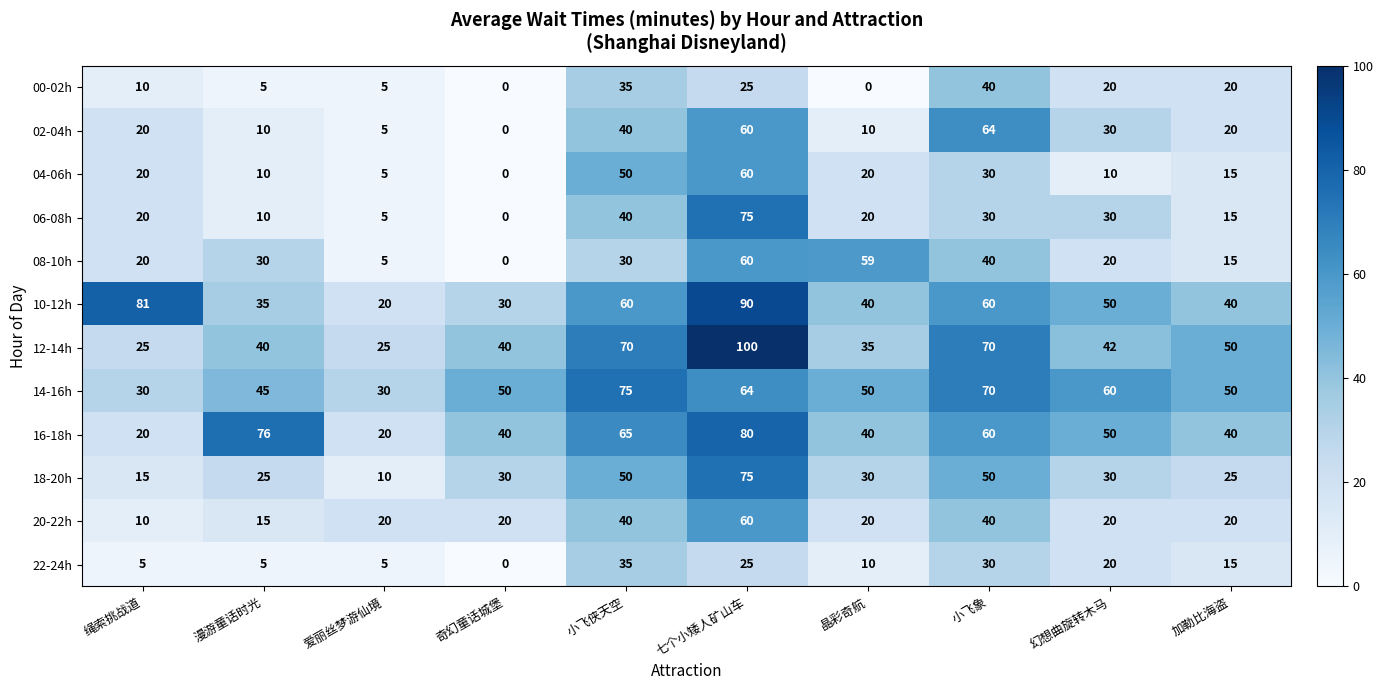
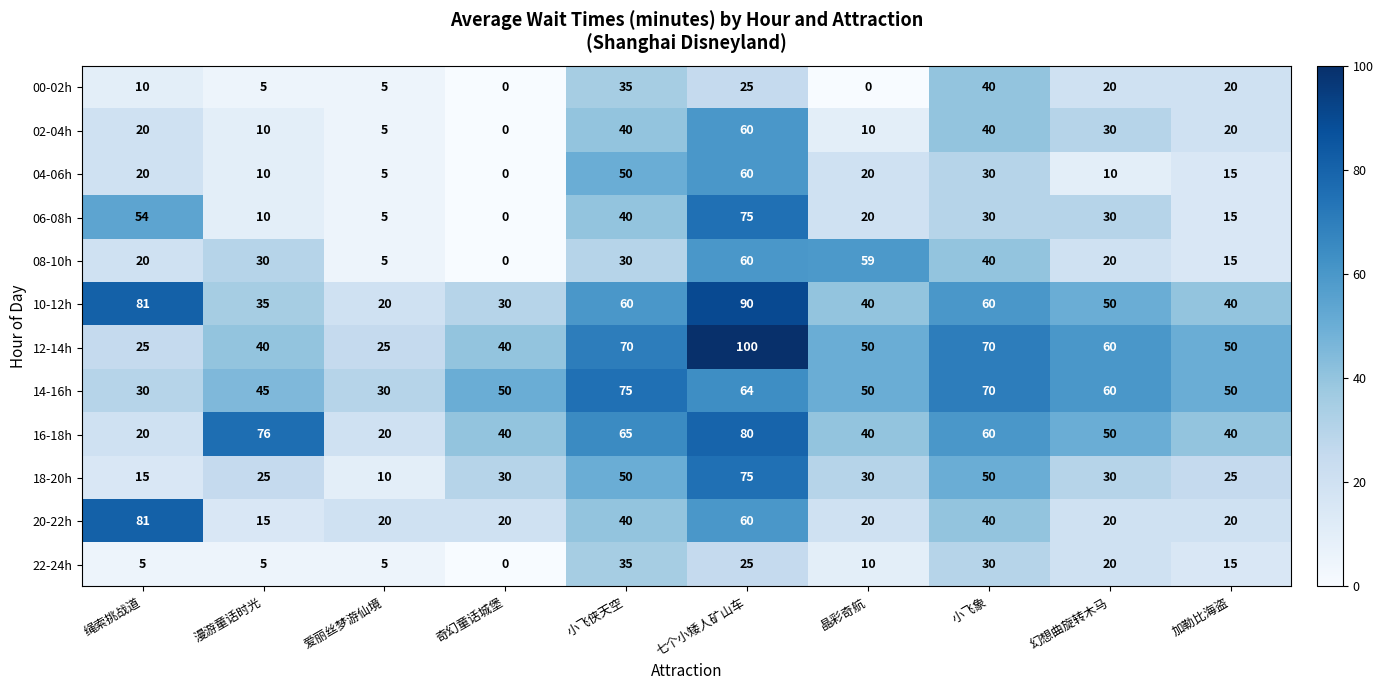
  {
    "00-02h": {
      "绳索挑战道": 10,
      "漫游童话时光": 5,
      "爱丽丝梦游仙境": 5,
      "奇幻童话城堡": 0,
      "小飞侠天空": 35,
      "七个小矮人矿山车": 25,
      "晶彩奇航": 0,
      "小飞象": 40,
      "幻想曲旋转木马": 20,
      "加勒比海盗": 20
    },
    "02-04h": {
      "绳索挑战道": 20,
      "漫游童话时光": 10,
      "爱丽丝梦游仙境": 5,
      "奇幻童话城堡": 0,
      "小飞侠天空": 40,
      "七个小矮人矿山车": 60,
      "晶彩奇航": 10,
-     "小飞象": 64,
+     "小飞象": 40,
      "幻想曲旋转木马": 30,
      "加勒比海盗": 20
    },
    "04-06h": {
      "绳索挑战道": 20,
      "漫游童话时光": 10,
      "爱丽丝梦游仙境": 5,
      "奇幻童话城堡": 0,
      "小飞侠天空": 50,
      "七个小矮人矿山车": 60,
      "晶彩奇航": 20,
      "小飞象": 30,
      "幻想曲旋转木马": 10,
      "加勒比海盗": 15
    },
    "06-08h": {
-     "绳索挑战道": 20,
+     "绳索挑战道": 54,
      "漫游童话时光": 10,
      "爱丽丝梦游仙境": 5,
      "奇幻童话城堡": 0,
      "小飞侠天空": 40,
      "七个小矮人矿山车": 75,
      "晶彩奇航": 20,
      "小飞象": 30,
      "幻想曲旋转木马": 30,
      "加勒比海盗": 15
    },
    "08-10h": {
      "绳索挑战道": 20,
      "漫游童话时光": 30,
      "爱丽丝梦游仙境": 5,
      "奇幻童话城堡": 0,
      "小飞侠天空": 30,
      "七个小矮人矿山车": 60,
      "晶彩奇航": 59,
      "小飞象": 40,
      "幻想曲旋转木马": 20,
      "加勒比海盗": 15
    },
    "10-12h": {
      "绳索挑战道": 81,
      "漫游童话时光": 35,
      "爱丽丝梦游仙境": 20,
      "奇幻童话城堡": 30,
      "小飞侠天空": 60,
      "七个小矮人矿山车": 90,
      "晶彩奇航": 40,
      "小飞象": 60,
      "幻想曲旋转木马": 50,
      "加勒比海盗": 40
    },
    "12-14h": {
      "绳索挑战道": 25,
      "漫游童话时光": 40,
      "爱丽丝梦游仙境": 25,
      "奇幻童话城堡": 40,
      "小飞侠天空": 70,
      "七个小矮人矿山车": 100,
-     "晶彩奇航": 35,
+     "晶彩奇航": 50,
      "小飞象": 70,
-     "幻想曲旋转木马": 42,
+     "幻想曲旋转木马": 60,
      "加勒比海盗": 50
    },
    "14-16h": {
      "绳索挑战道": 30,
      "漫游童话时光": 45,
      "爱丽丝梦游仙境": 30,
      "奇幻童话城堡": 50,
      "小飞侠天空": 75,
      "七个小矮人矿山车": 64,
      "晶彩奇航": 50,
      "小飞象": 70,
      "幻想曲旋转木马": 60,
      "加勒比海盗": 50
    },
    "16-18h": {
      "绳索挑战道": 20,
      "漫游童话时光": 76,
      "爱丽丝梦游仙境": 20,
      "奇幻童话城堡": 40,
      "小飞侠天空": 65,
      "七个小矮人矿山车": 80,
      "晶彩奇航": 40,
      "小飞象": 60,
      "幻想曲旋转木马": 50,
      "加勒比海盗": 40
    },
    "18-20h": {
      "绳索挑战道": 15,
      "漫游童话时光": 25,
      "爱丽丝梦游仙境": 10,
      "奇幻童话城堡": 30,
      "小飞侠天空": 50,
      "七个小矮人矿山车": 75,
      "晶彩奇航": 30,
      "小飞象": 50,
      "幻想曲旋转木马": 30,
      "加勒比海盗": 25
    },
    "20-22h": {
-     "绳索挑战道": 10,
+     "绳索挑战道": 81,
      "漫游童话时光": 15,
      "爱丽丝梦游仙境": 20,
      "奇幻童话城堡": 20,
      "小飞侠天空": 40,
      "七个小矮人矿山车": 60,
      "晶彩奇航": 20,
      "小飞象": 40,
      "幻想曲旋转木马": 20,
      "加勒比海盗": 20
    },
    "22-24h": {
      "绳索挑战道": 5,
      "漫游童话时光": 5,
      "爱丽丝梦游仙境": 5,
      "奇幻童话城堡": 0,
      "小飞侠天空": 35,
      "七个小矮人矿山车": 25,
      "晶彩奇航": 10,
      "小飞象": 30,
      "幻想曲旋转木马": 20,
      "加勒比海盗": 15
    }
  }
